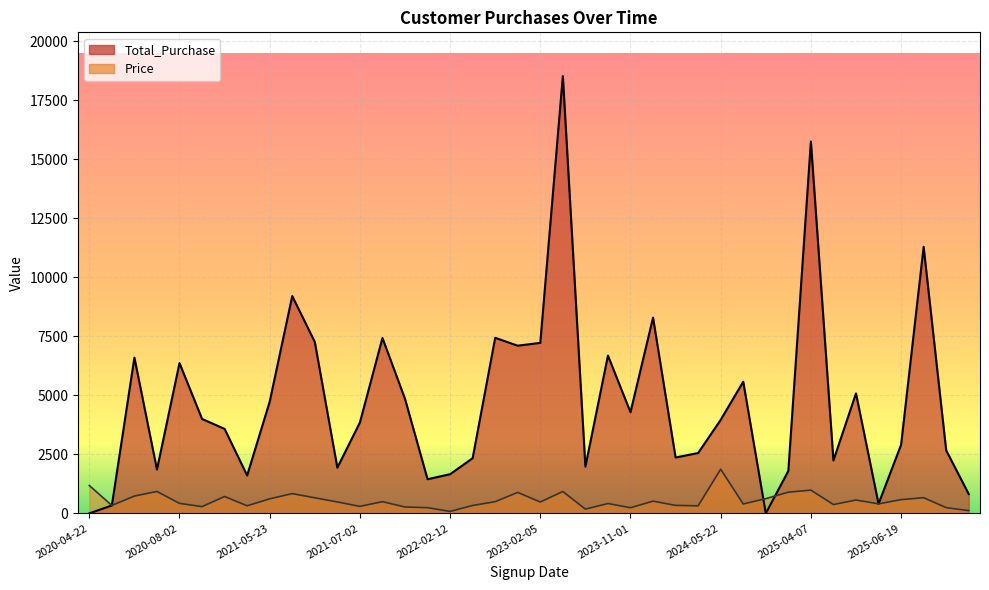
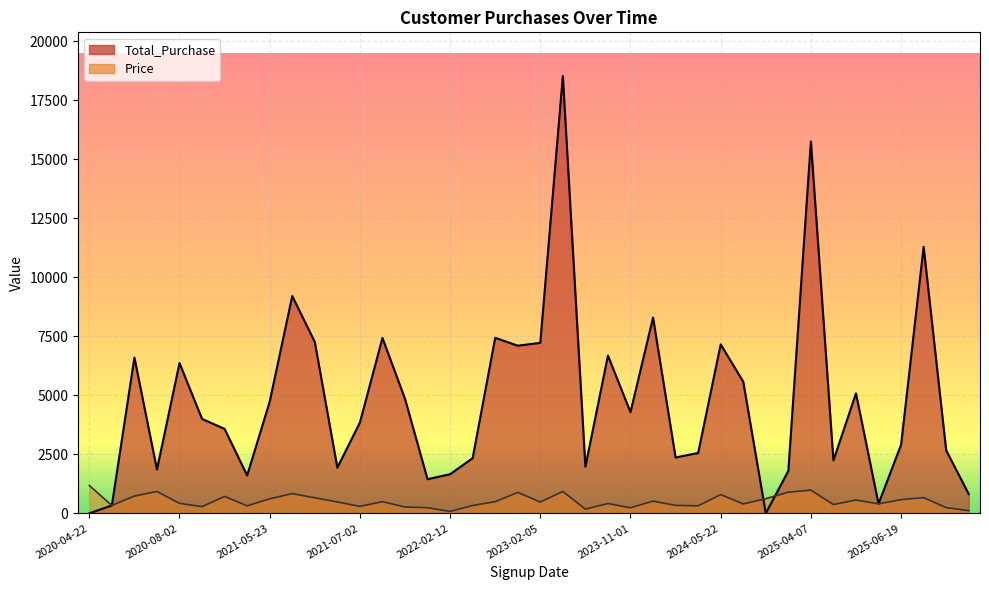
  {
    "Total_Purchase": {
      "2020-04-22": 0,
      "2021-05-23": 4700,
-     "2024-05-22": 4000
+     "2024-05-22": 7200
    },
    "Price": {
      "2020-04-22": 1200,
      "2021-05-23": 600,
-     "2024-05-22": 1900
+     "2024-05-22": 800
    }
  }
